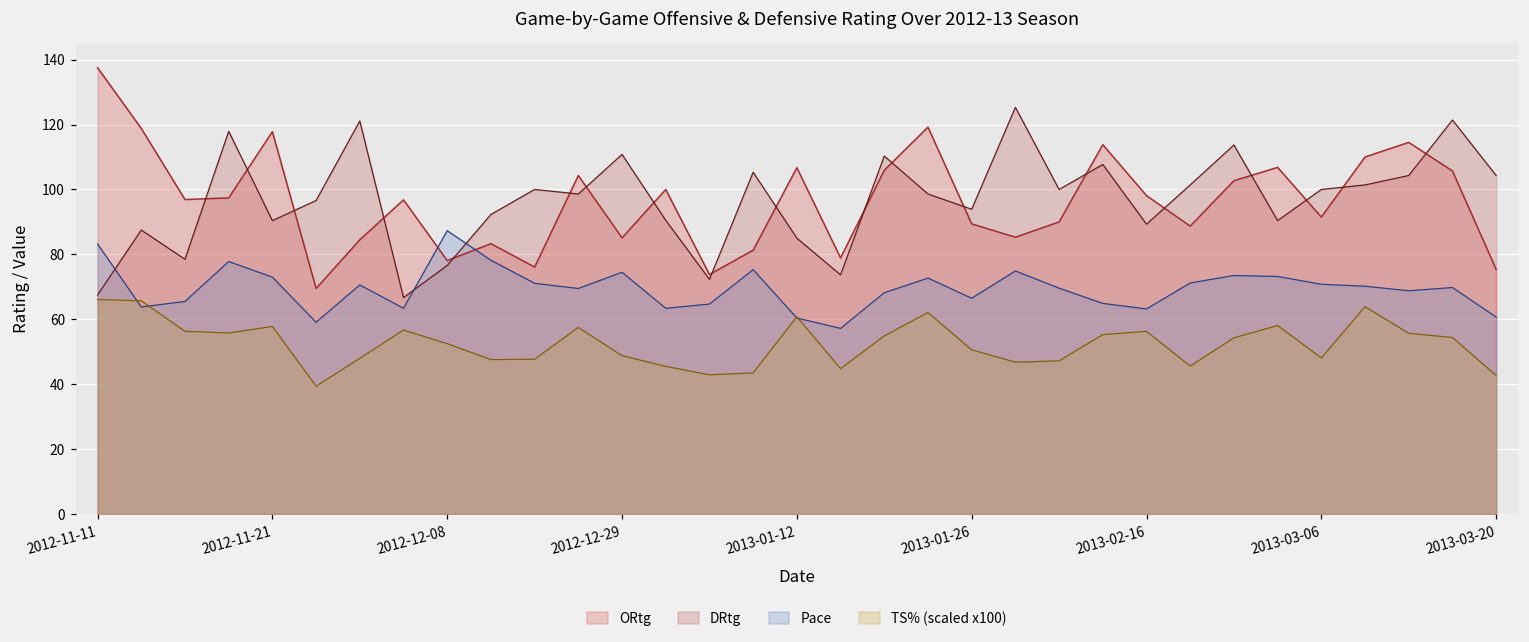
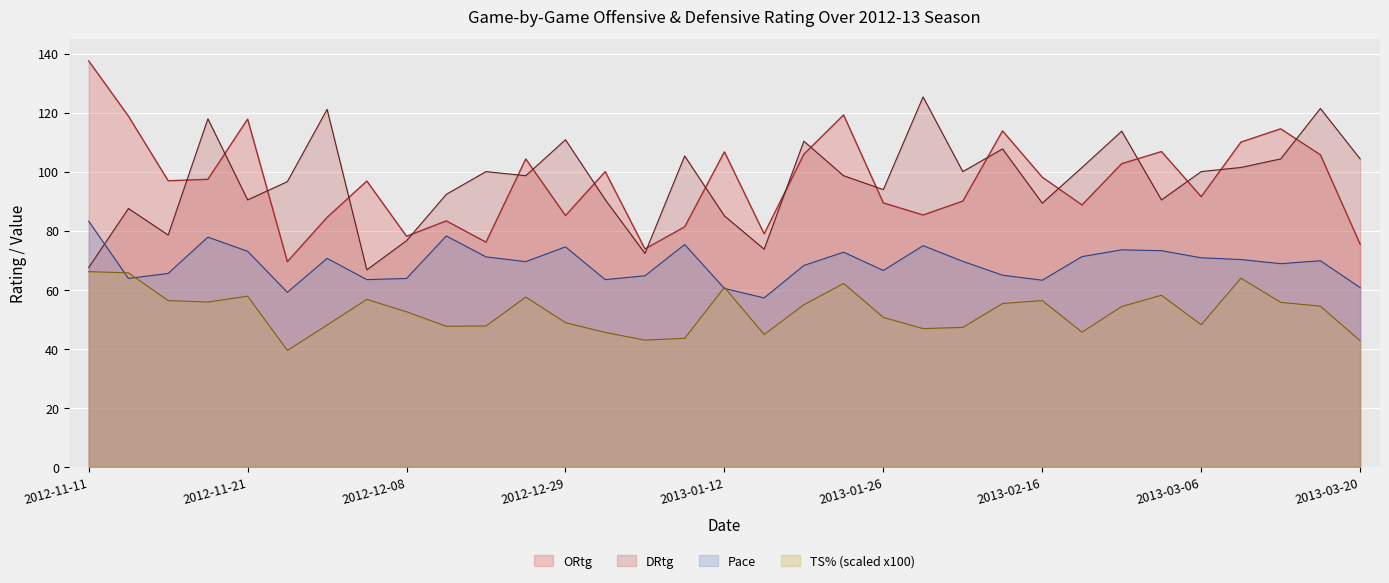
  {
    "Pace": {
      "2012-11-11": 83,
      "2012-11-21": 73,
-     "2012-12-08": 87,
+     "2012-12-08": 64,
      "2012-12-29": 75,
      "2013-01-26": 67,
      "2013-02-16": 63,
      "2013-03-06": 71,
      "2013-03-20": 61
    }
  }
